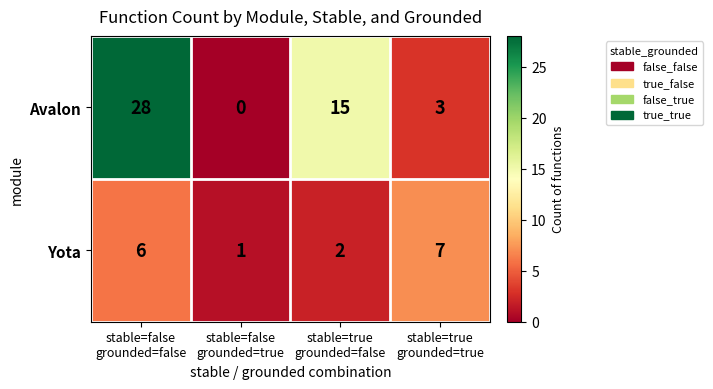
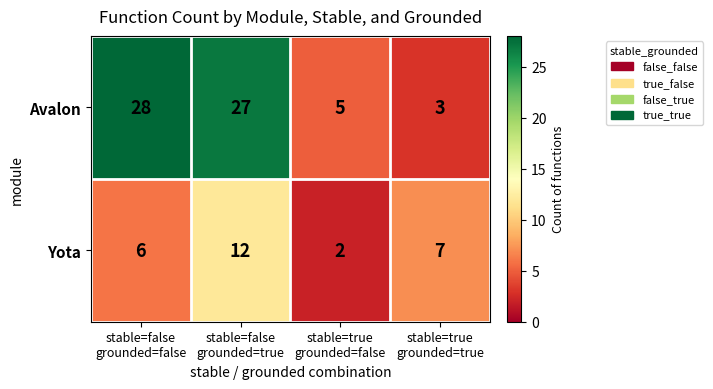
  {
    "Avalon": {
      "stable=false grounded=false": 28,
-     "stable=false grounded=true": 0,
-     "stable=true grounded=false": 15,
+     "stable=false grounded=true": 27,
+     "stable=true grounded=false": 5,
      "stable=true grounded=true": 3
    },
    "Yota": {
      "stable=false grounded=false": 6,
-     "stable=false grounded=true": 1,
+     "stable=false grounded=true": 12,
      "stable=true grounded=false": 2,
      "stable=true grounded=true": 7
    }
  }
